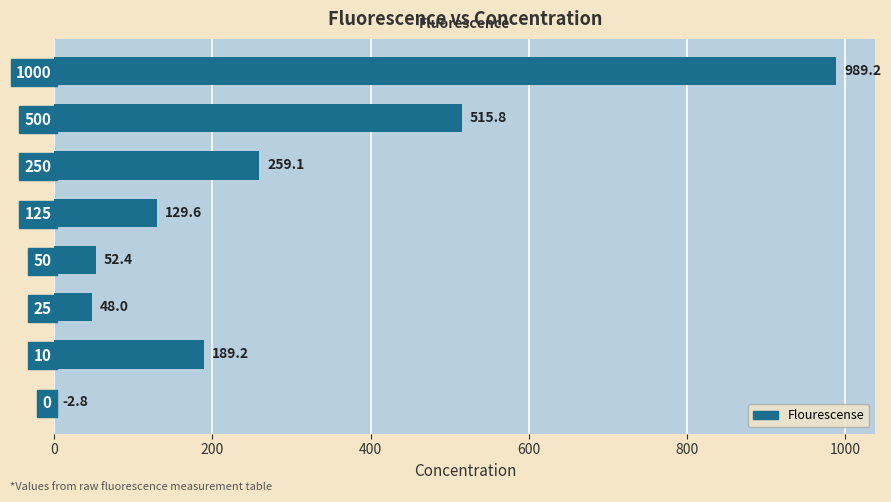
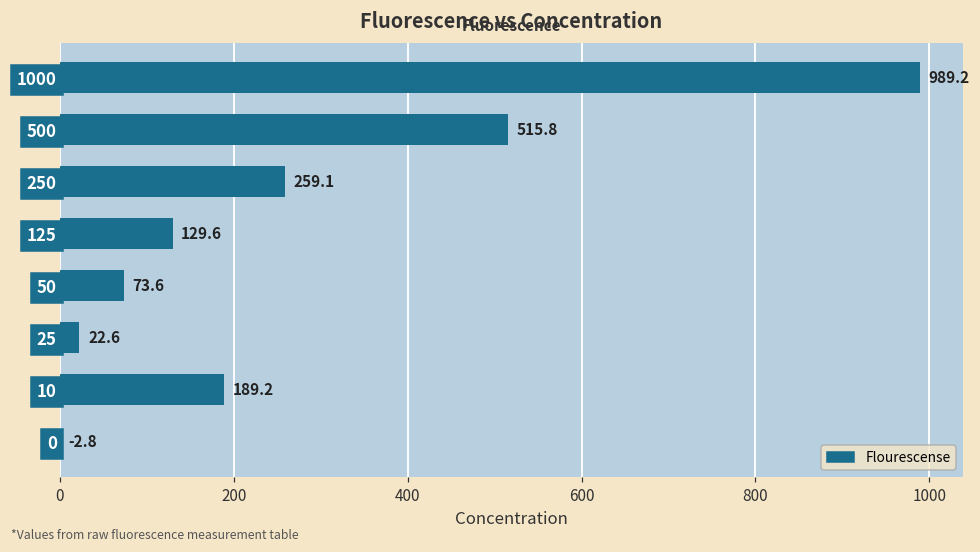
  {
    "1000": 989.2,
    "500": 515.8,
    "250": 259.1,
    "125": 129.6,
-   "50": 52.4,
-   "25": 48.0,
+   "50": 73.6,
+   "25": 22.6,
    "10": 189.2
  }
